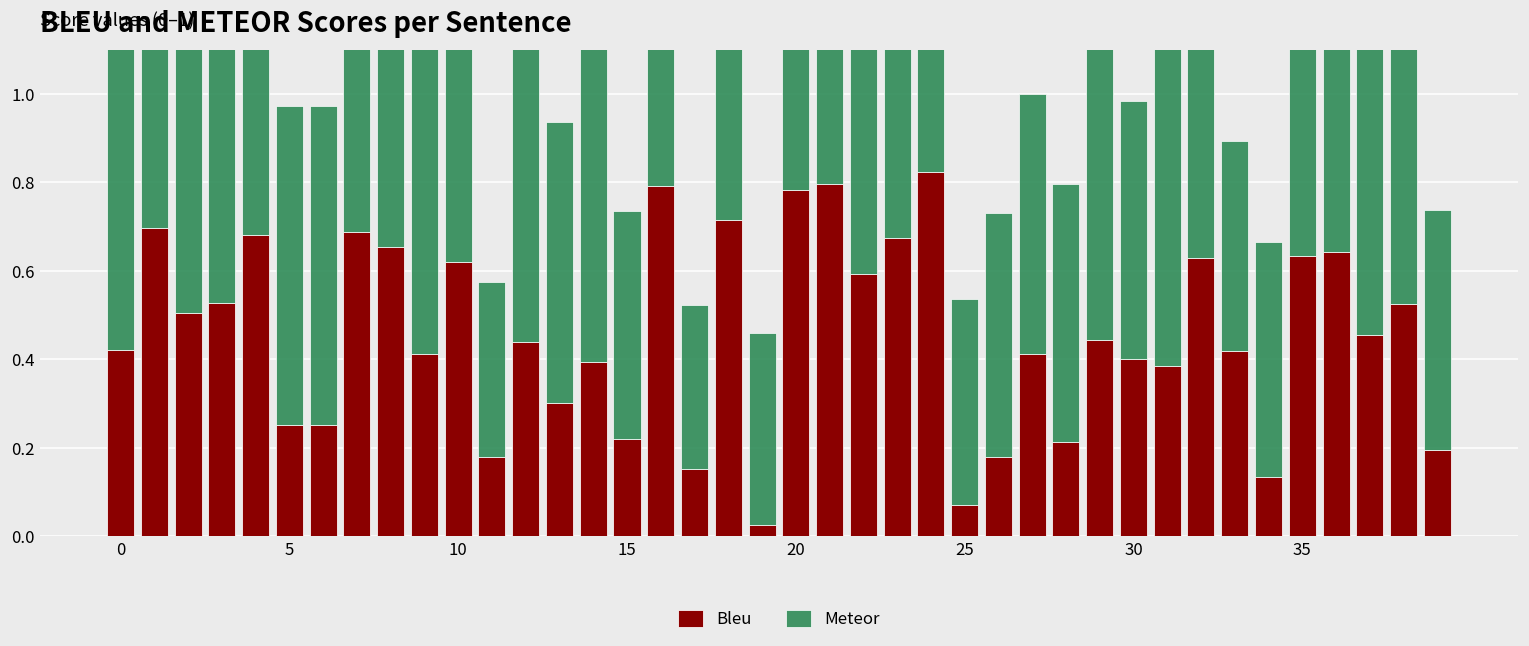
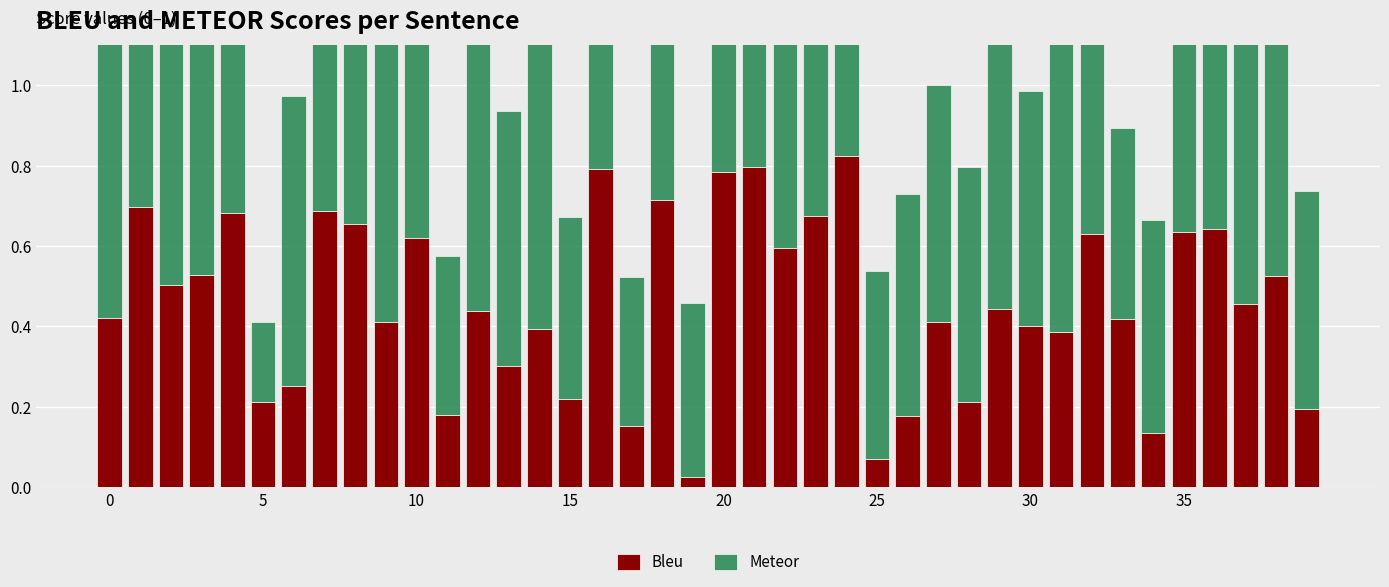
  {
    "Bleu": {
      "0": 0.42,
-     "5": 0.25,
+     "5": 0.21,
      "10": 0.62,
      "15": 0.22,
      "20": 0.78,
      "25": 0.07,
      "30": 0.40,
      "35": 0.63
    },
    "Meteor": {
-     "5": 0.72,
-     "15": 0.52,
+     "5": 0.20,
+     "15": 0.45,
      "25": 0.47,
      "30": 0.58
    }
  }
